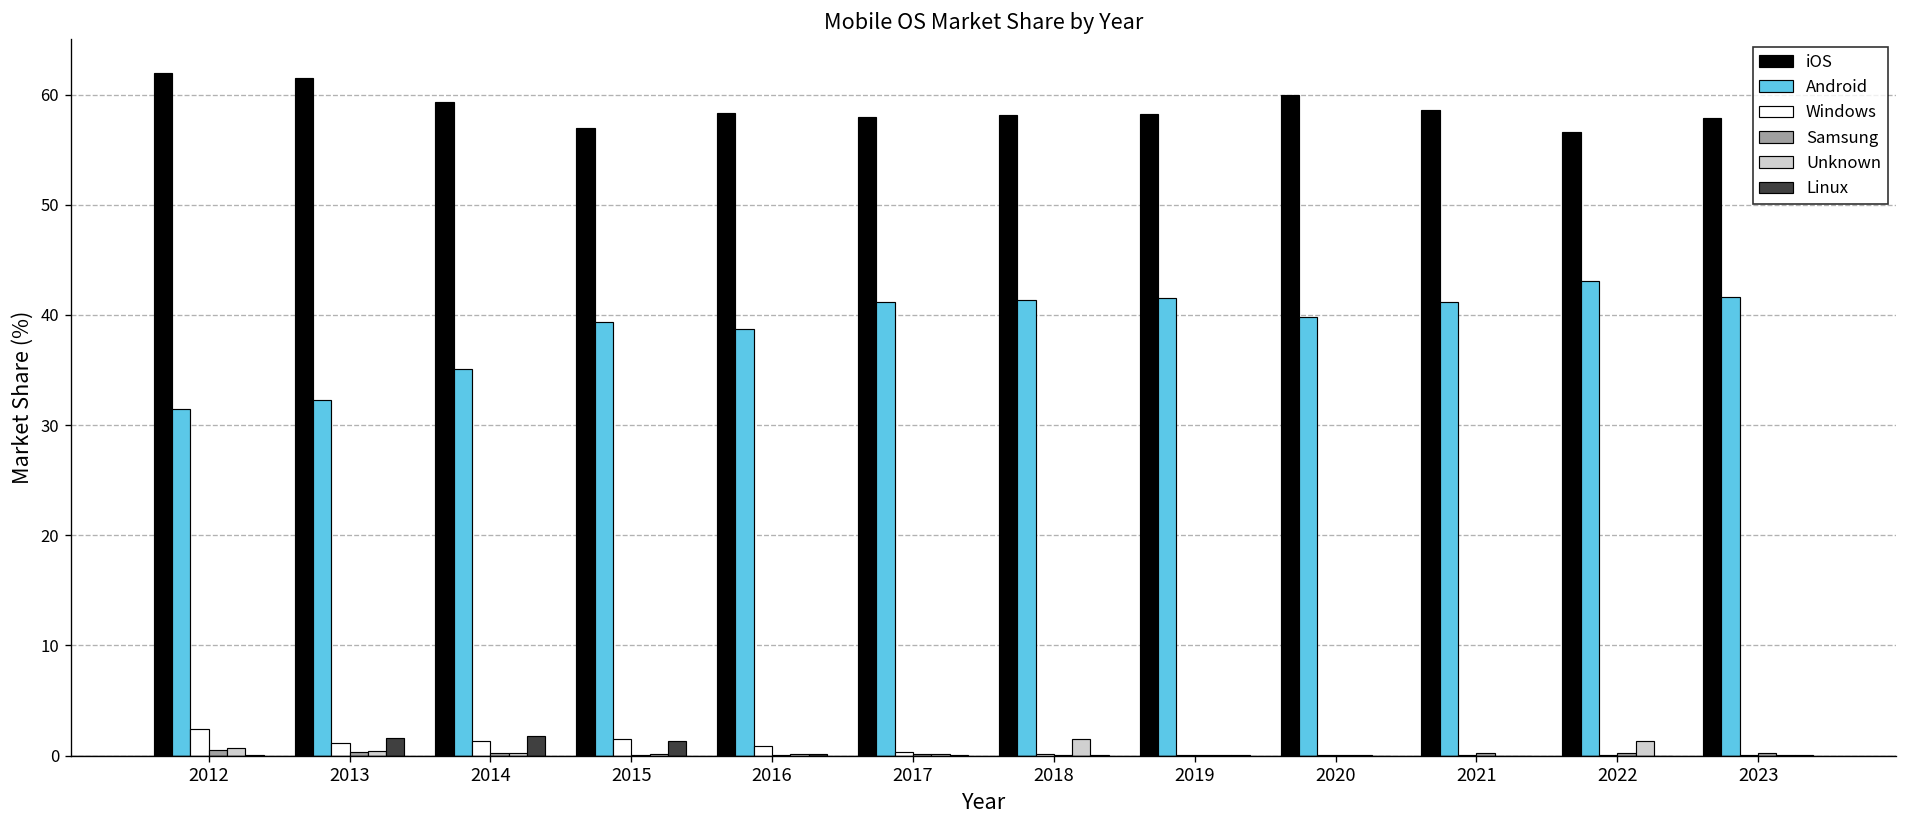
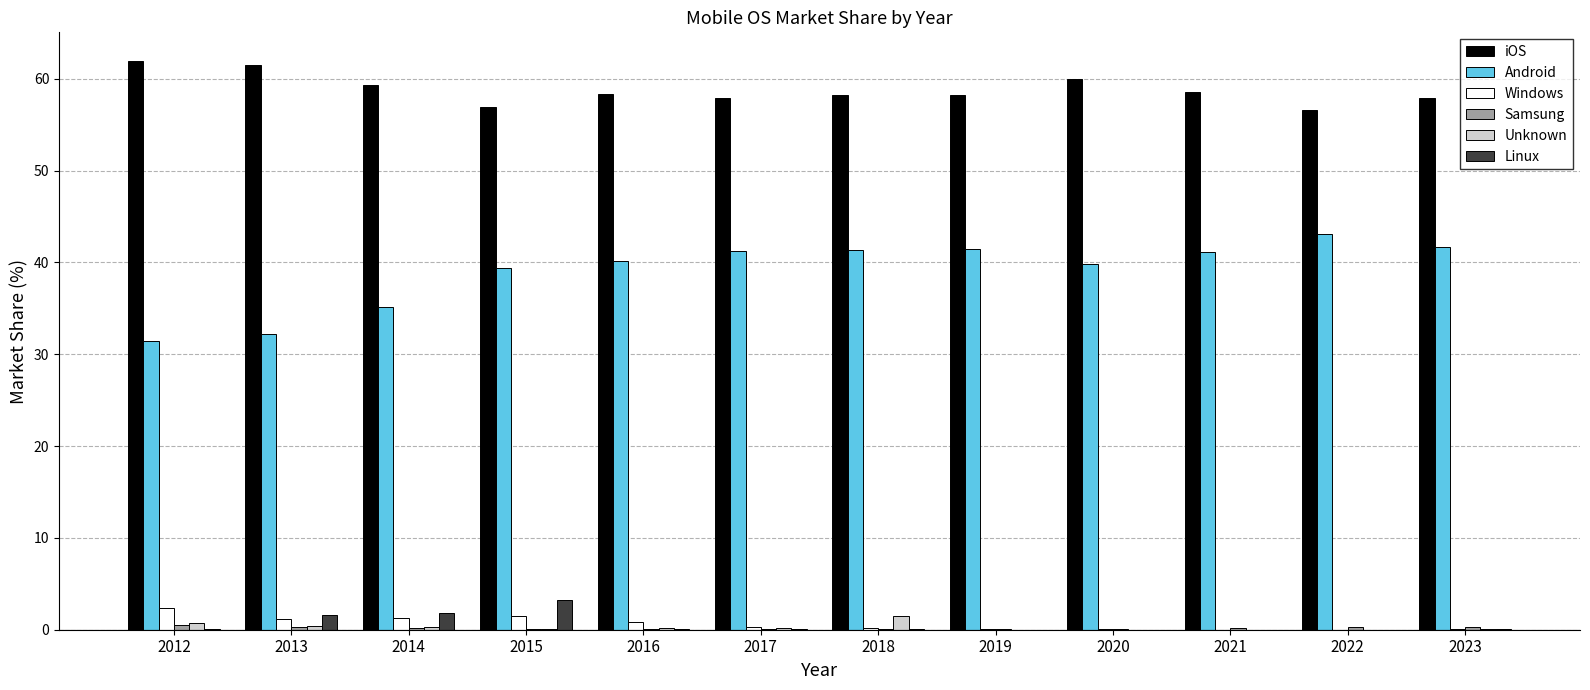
  {
    "iOS": {
      "2012": 62,
      "2013": 61,
      "2014": 59,
      "2015": 57,
      "2016": 58,
      "2017": 58,
      "2018": 58,
      "2019": 58,
      "2020": 60,
      "2021": 59,
      "2022": 57,
      "2023": 58
    },
    "Android": {
      "2012": 31,
      "2013": 32,
      "2014": 35,
      "2015": 39,
-     "2016": 39,
+     "2016": 40,
      "2017": 41,
      "2018": 41,
      "2019": 42,
      "2020": 40,
      "2021": 41,
      "2022": 43,
      "2023": 42
    },
    "Windows": {
      "2012": 2,
      "2013": 1,
      "2014": 1,
      "2015": 2,
      "2016": 1,
      "2017": 0
    },
    "Samsung": {
      "2012": 0,
      "2013": 0
    },
    "Unknown": {
      "2012": 1,
      "2013": 0,
      "2018": 2,
-     "2022": 1
+     "2022": 0
    },
    "Linux": {
      "2013": 2,
      "2014": 2,
-     "2015": 1,
+     "2015": 3,
      "2021": 0
    }
  }
